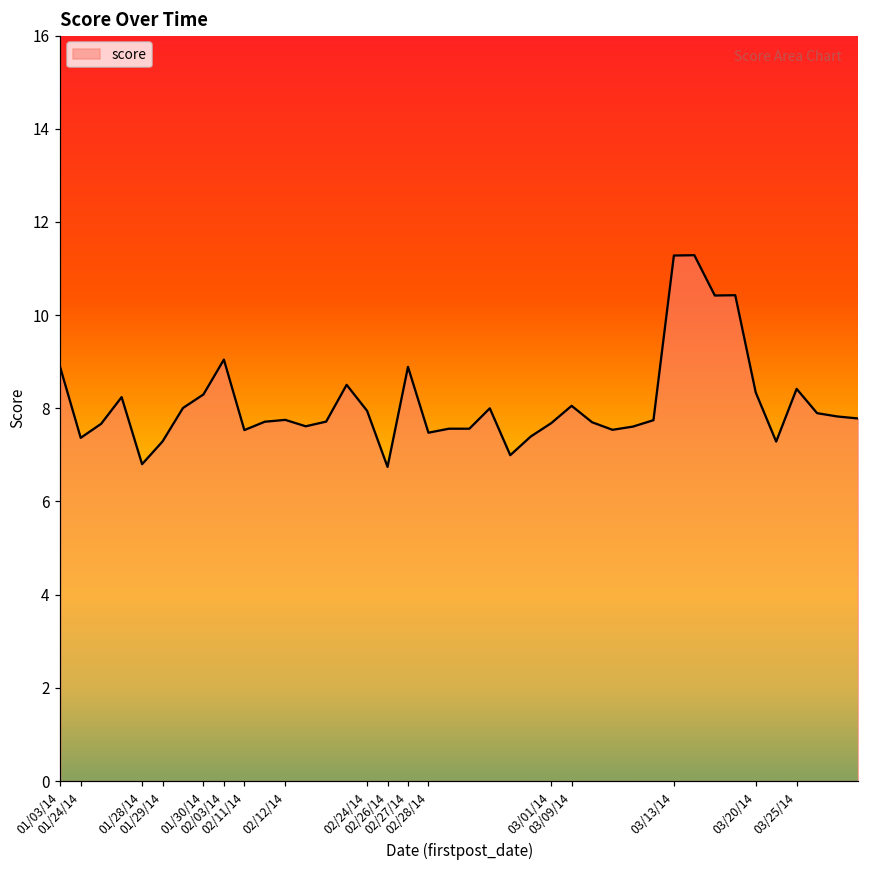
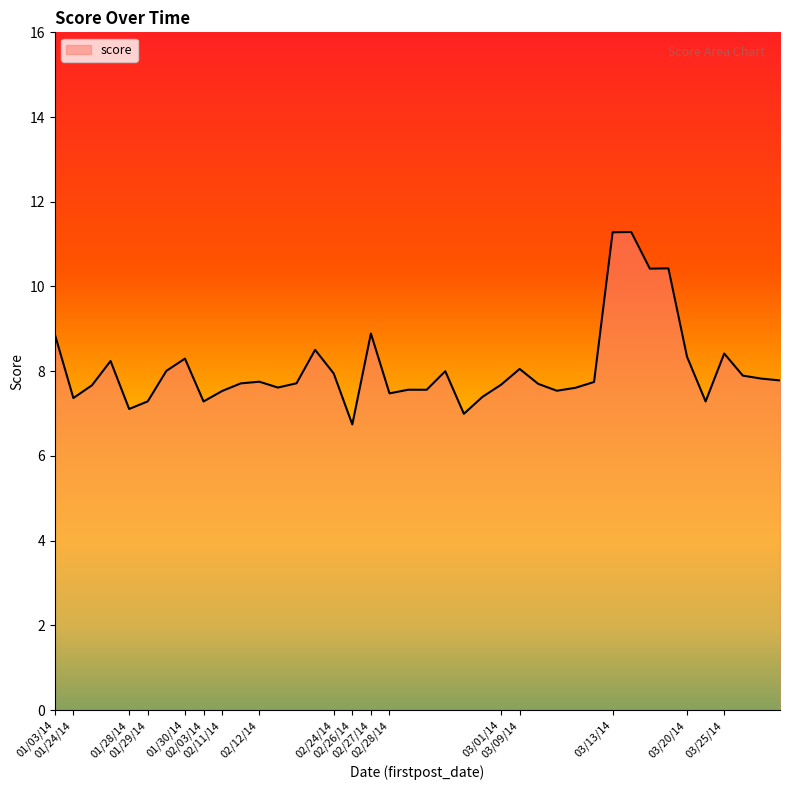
  {
    "01/03/14": 8.9,
-   "01/28/14": 6.8,
+   "01/28/14": 7.1,
    "01/30/14": 8.3,
-   "02/03/14": 9.0,
+   "02/03/14": 7.3,
    "02/24/14": 7.9,
    "02/26/14": 6.7,
    "02/27/14": 8.9,
    "03/01/14": 7.7
  }
